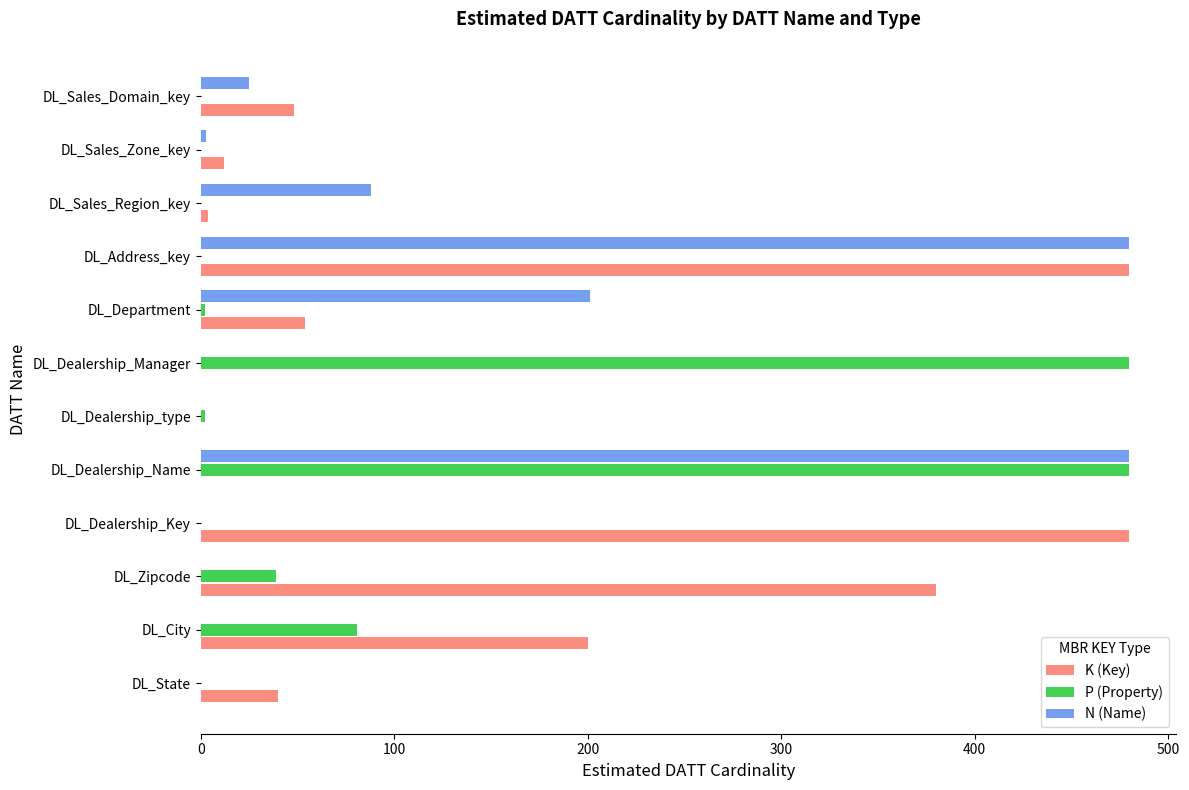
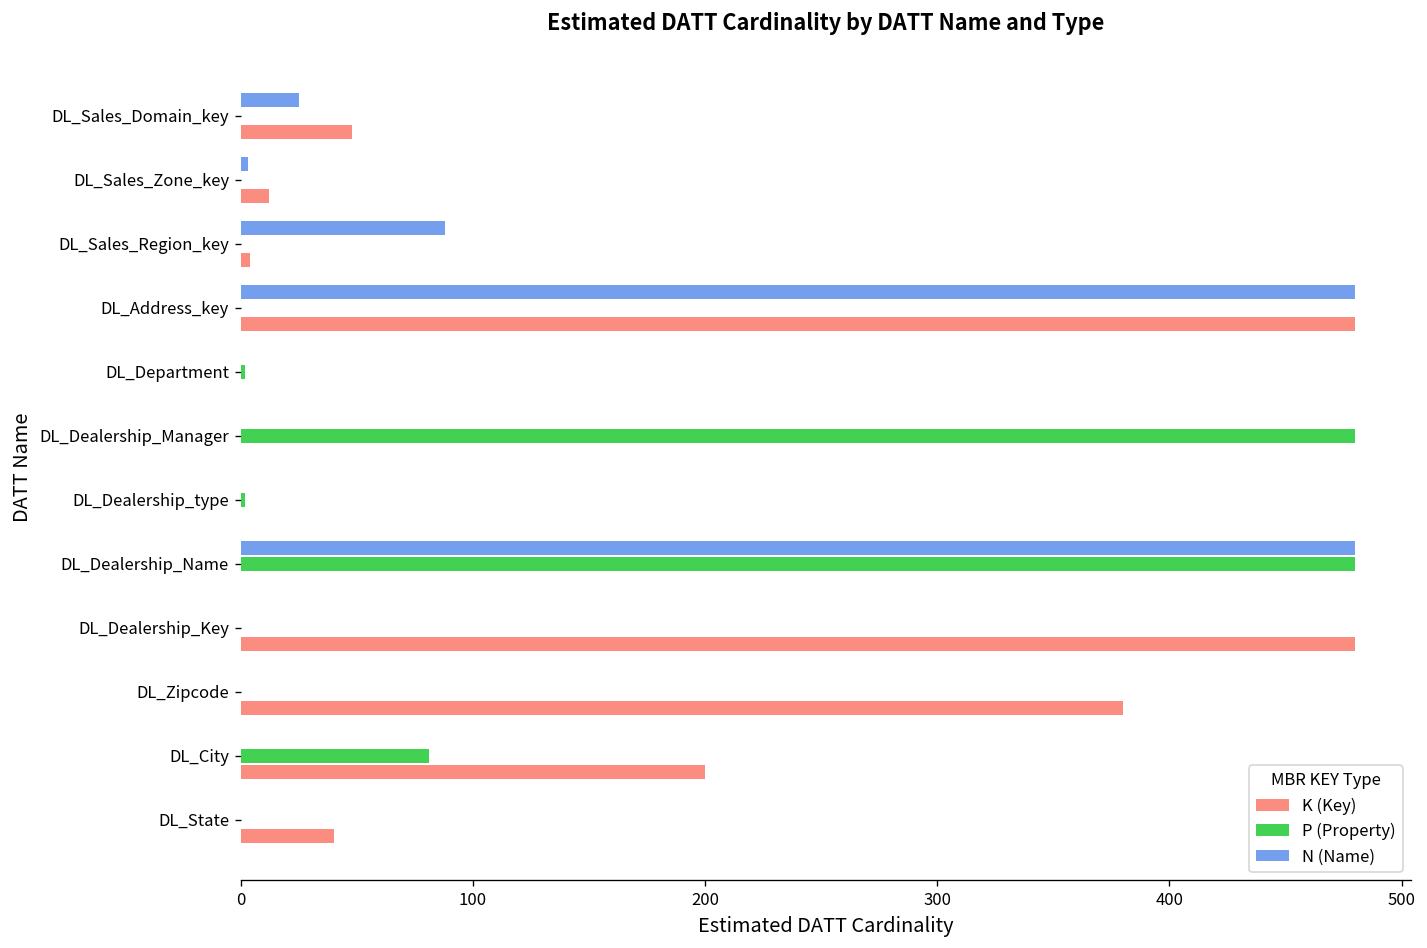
  {
    "K (Key)": {
      "DL_Sales_Domain_key": 48,
      "DL_Sales_Zone_key": 12,
      "DL_Sales_Region_key": 4,
      "DL_Address_key": 480,
-     "DL_Department": 54,
+     "DL_Department": 0,
      "DL_Dealership_Manager": 0,
      "DL_Dealership_type": 0,
      "DL_Dealership_Name": 0,
      "DL_Dealership_Key": 480,
      "DL_Zipcode": 380,
      "DL_City": 200,
      "DL_State": 40
    },
    "P (Property)": {
      "DL_Sales_Domain_key": 0,
      "DL_Sales_Zone_key": 0,
      "DL_Sales_Region_key": 0,
      "DL_Address_key": 0,
      "DL_Department": 2,
      "DL_Dealership_Manager": 480,
      "DL_Dealership_type": 2,
      "DL_Dealership_Name": 480,
      "DL_Dealership_Key": 0,
-     "DL_Zipcode": 39,
+     "DL_Zipcode": 0,
      "DL_City": 81,
      "DL_State": 0
    },
    "N (Name)": {
      "DL_Sales_Domain_key": 25,
      "DL_Sales_Zone_key": 3,
      "DL_Sales_Region_key": 88,
      "DL_Address_key": 480,
-     "DL_Department": 201,
+     "DL_Department": 0,
      "DL_Dealership_Manager": 0,
      "DL_Dealership_type": 0,
      "DL_Dealership_Name": 480,
      "DL_Dealership_Key": 0,
      "DL_Zipcode": 0,
      "DL_City": 0,
      "DL_State": 0
    }
  }
